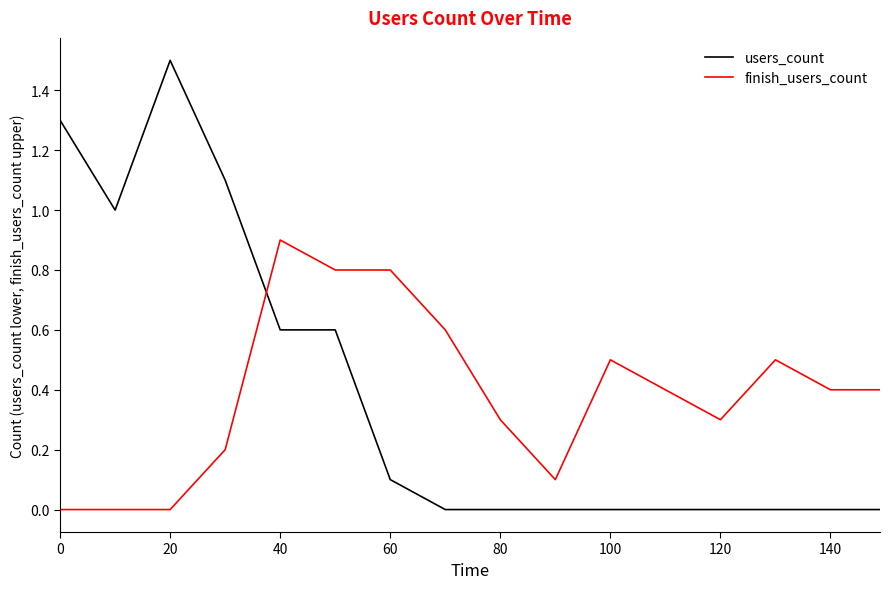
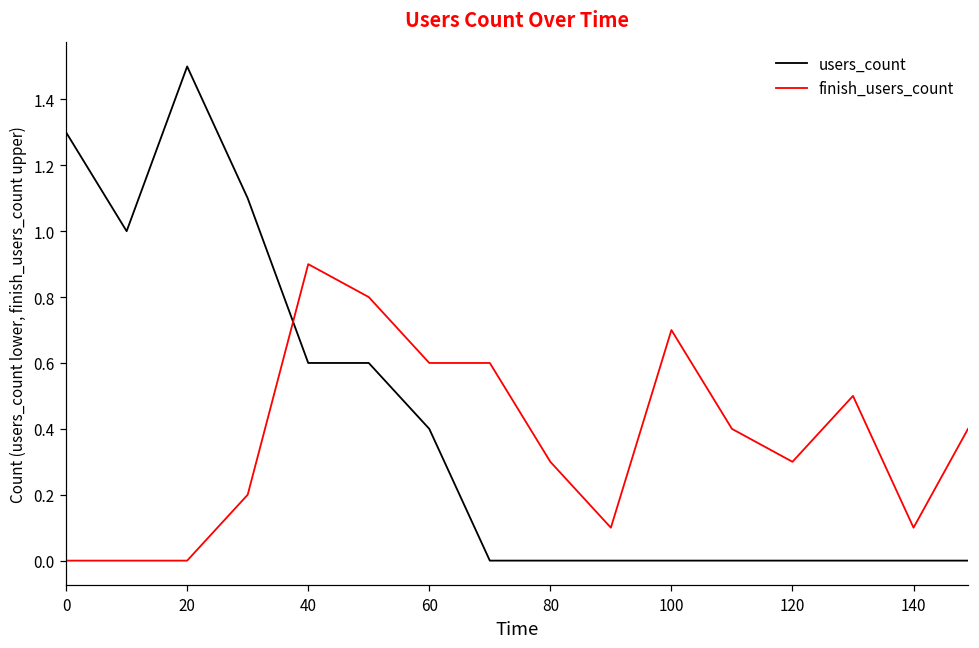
  {
    "users_count": {
      "0": 1.3,
      "20": 1.5,
      "40": 0.6,
-     "60": 0.1,
+     "60": 0.4,
      "80": 0.0,
      "100": 0.0,
      "120": 0.0,
      "140": 0.0
    },
    "finish_users_count": {
      "0": 0.0,
      "20": 0.0,
      "40": 0.9,
-     "60": 0.8,
+     "60": 0.6,
      "80": 0.3,
-     "100": 0.5,
+     "100": 0.7,
      "120": 0.3,
-     "140": 0.4
+     "140": 0.1
    }
  }
